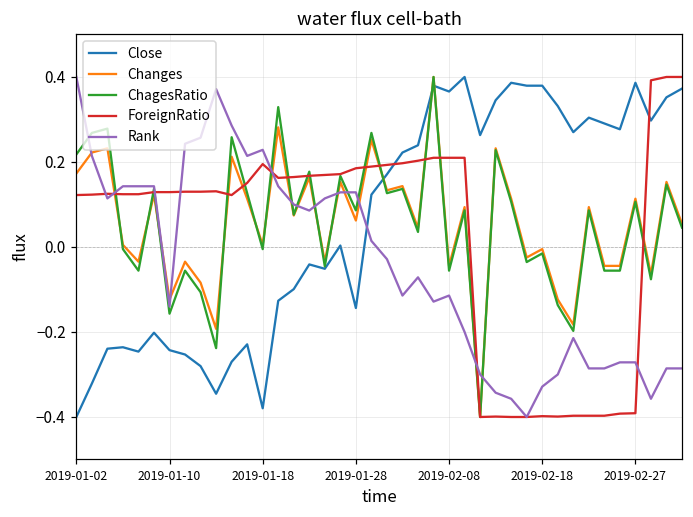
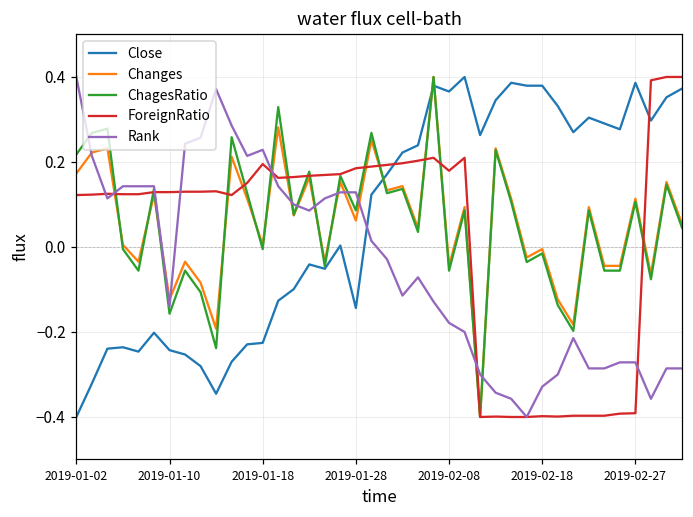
  {
    "Close": {
      "2019-01-02": -0.40,
      "2019-01-10": -0.24,
-     "2019-01-18": -0.38,
+     "2019-01-18": -0.23,
      "2019-01-28": -0.14,
      "2019-02-08": 0.37,
      "2019-02-18": 0.38,
      "2019-02-27": 0.39
    },
    "Changes": {
      "2019-01-02": 0.17,
      "2019-01-10": -0.12,
      "2019-01-18": 0.00,
      "2019-01-28": 0.06,
      "2019-02-08": -0.04,
      "2019-02-18": 0.00,
      "2019-02-27": 0.11
    },
    "ChagesRatio": {
      "2019-01-02": 0.22,
      "2019-01-10": -0.16,
      "2019-01-18": -0.01,
      "2019-01-28": 0.09,
      "2019-02-08": -0.06,
      "2019-02-18": -0.02,
      "2019-02-27": 0.11
    },
    "ForeignRatio": {
      "2019-01-02": 0.12,
      "2019-01-10": 0.13,
      "2019-01-18": 0.20,
      "2019-01-28": 0.19,
-     "2019-02-08": 0.21,
+     "2019-02-08": 0.18,
      "2019-02-18": -0.40,
      "2019-02-27": -0.39
    },
    "Rank": {
      "2019-01-02": 0.40,
      "2019-01-10": -0.14,
      "2019-01-18": 0.23,
      "2019-01-28": 0.13,
-     "2019-02-08": -0.11,
+     "2019-02-08": -0.18,
      "2019-02-18": -0.33,
      "2019-02-27": -0.27
    }
  }
